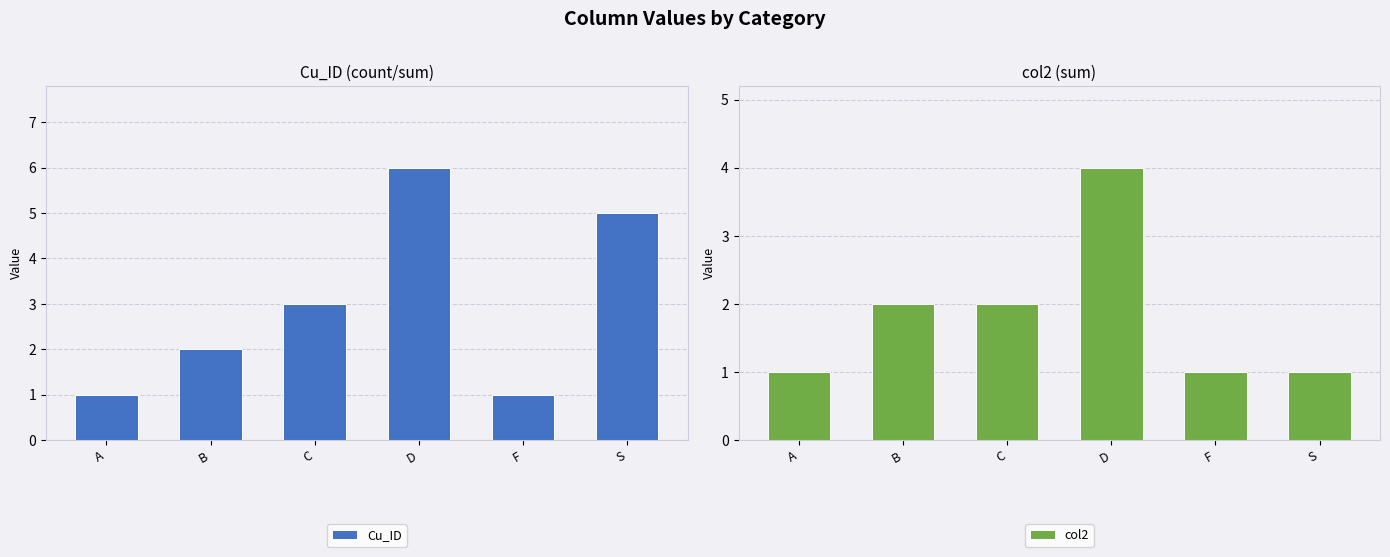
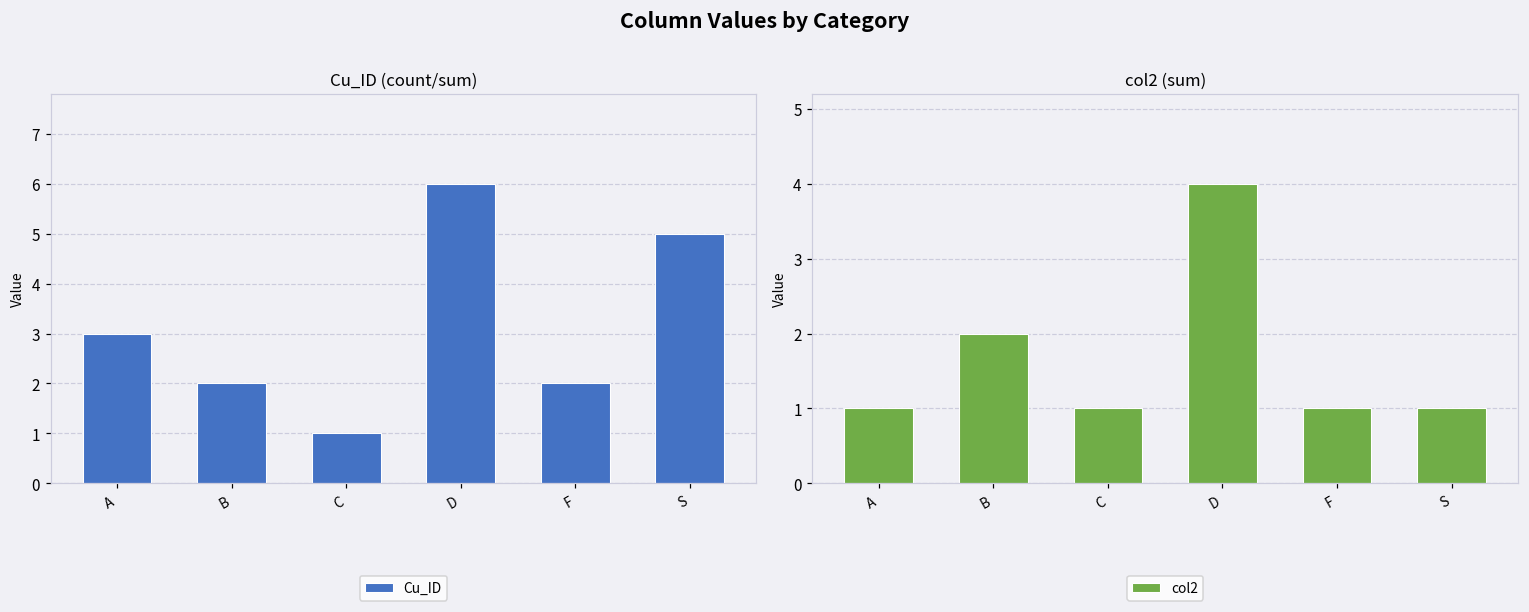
  {
    "Cu_ID (count/sum)": {
-     "A": 1,
+     "A": 3,
      "B": 2,
-     "C": 3,
+     "C": 1,
      "D": 6,
-     "F": 1,
+     "F": 2,
      "S": 5
    },
    "col2 (sum)": {
      "A": 1,
      "B": 2,
-     "C": 2,
+     "C": 1,
      "D": 4,
      "F": 1,
      "S": 1
    }
  }
